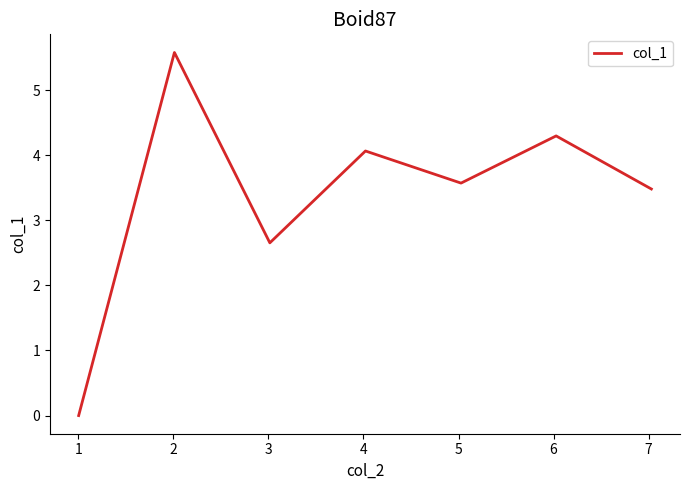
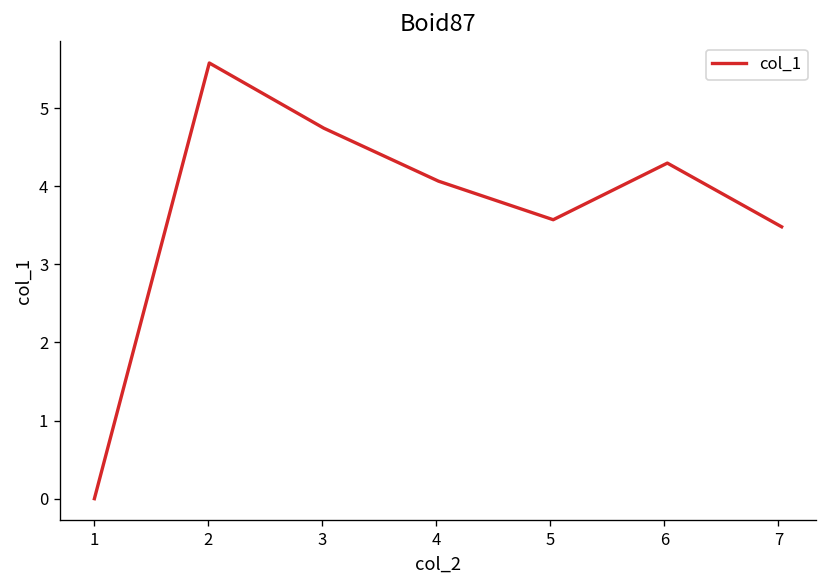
  {
    "1": 0.0,
    "2": 5.6,
-   "3": 2.7
+   "3": 4.7
  }
